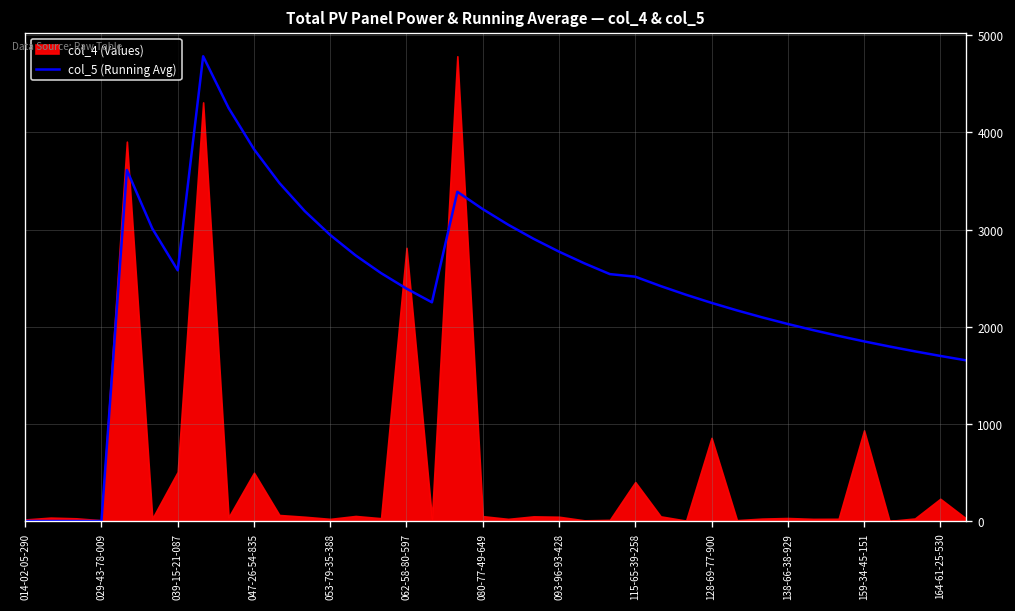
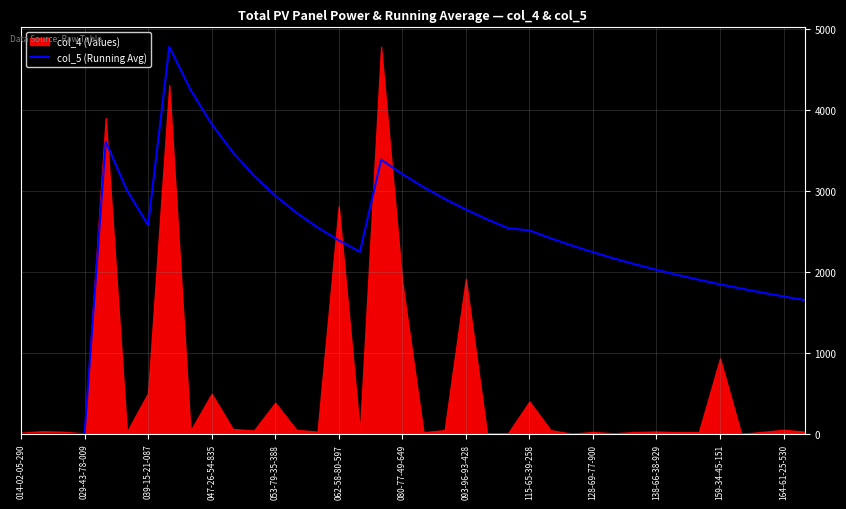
  {
    "col_5 (Running Avg)": {
      "039-15-21-087": 2600,
      "047-26-54-835": 3800,
      "053-79-35-388": 2900,
      "062-58-80-597": 2400,
      "080-77-49-649": 3200,
      "093-96-93-428": 2800,
      "115-65-39-258": 2500,
      "128-69-77-900": 2200,
      "138-66-38-929": 2000,
      "159-34-45-151": 1800,
      "164-61-25-530": 1700
    },
    "col_4 (Values)": {
      "039-15-21-087": 500,
      "047-26-54-835": 500,
-     "053-79-35-388": 0,
+     "053-79-35-388": 400,
      "062-58-80-597": 2800,
-     "080-77-49-649": 100,
-     "093-96-93-428": 0,
+     "080-77-49-649": 1900,
+     "093-96-93-428": 1900,
      "115-65-39-258": 400,
-     "128-69-77-900": 900,
+     "128-69-77-900": 0,
      "138-66-38-929": 0,
      "159-34-45-151": 900,
-     "164-61-25-530": 200
+     "164-61-25-530": 100
    }
  }
